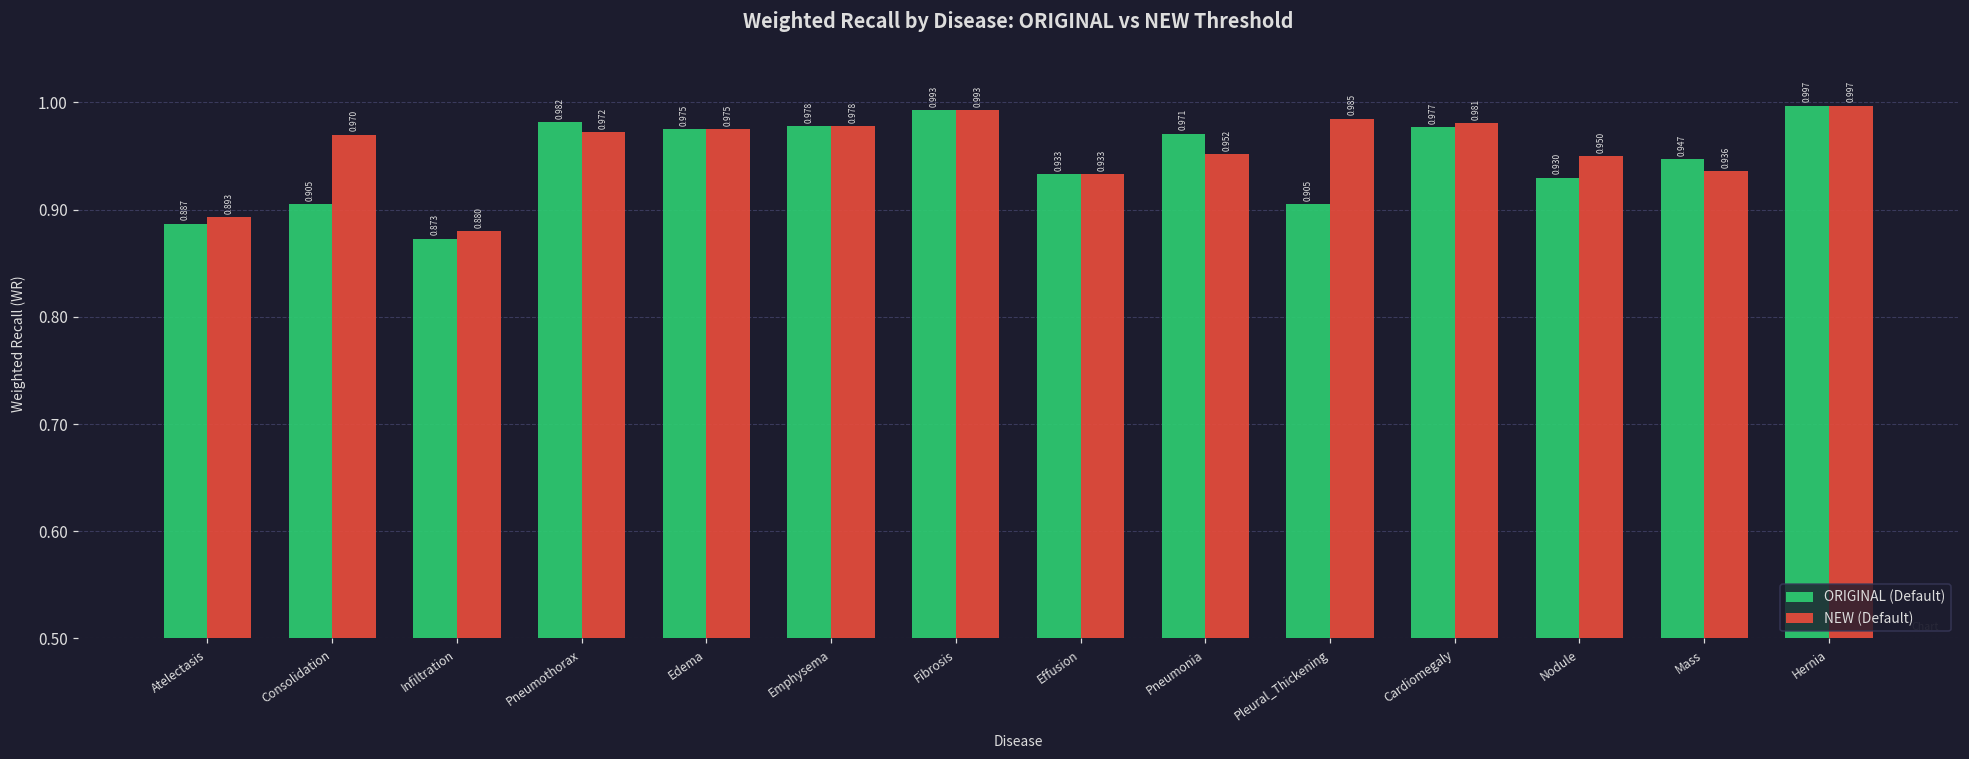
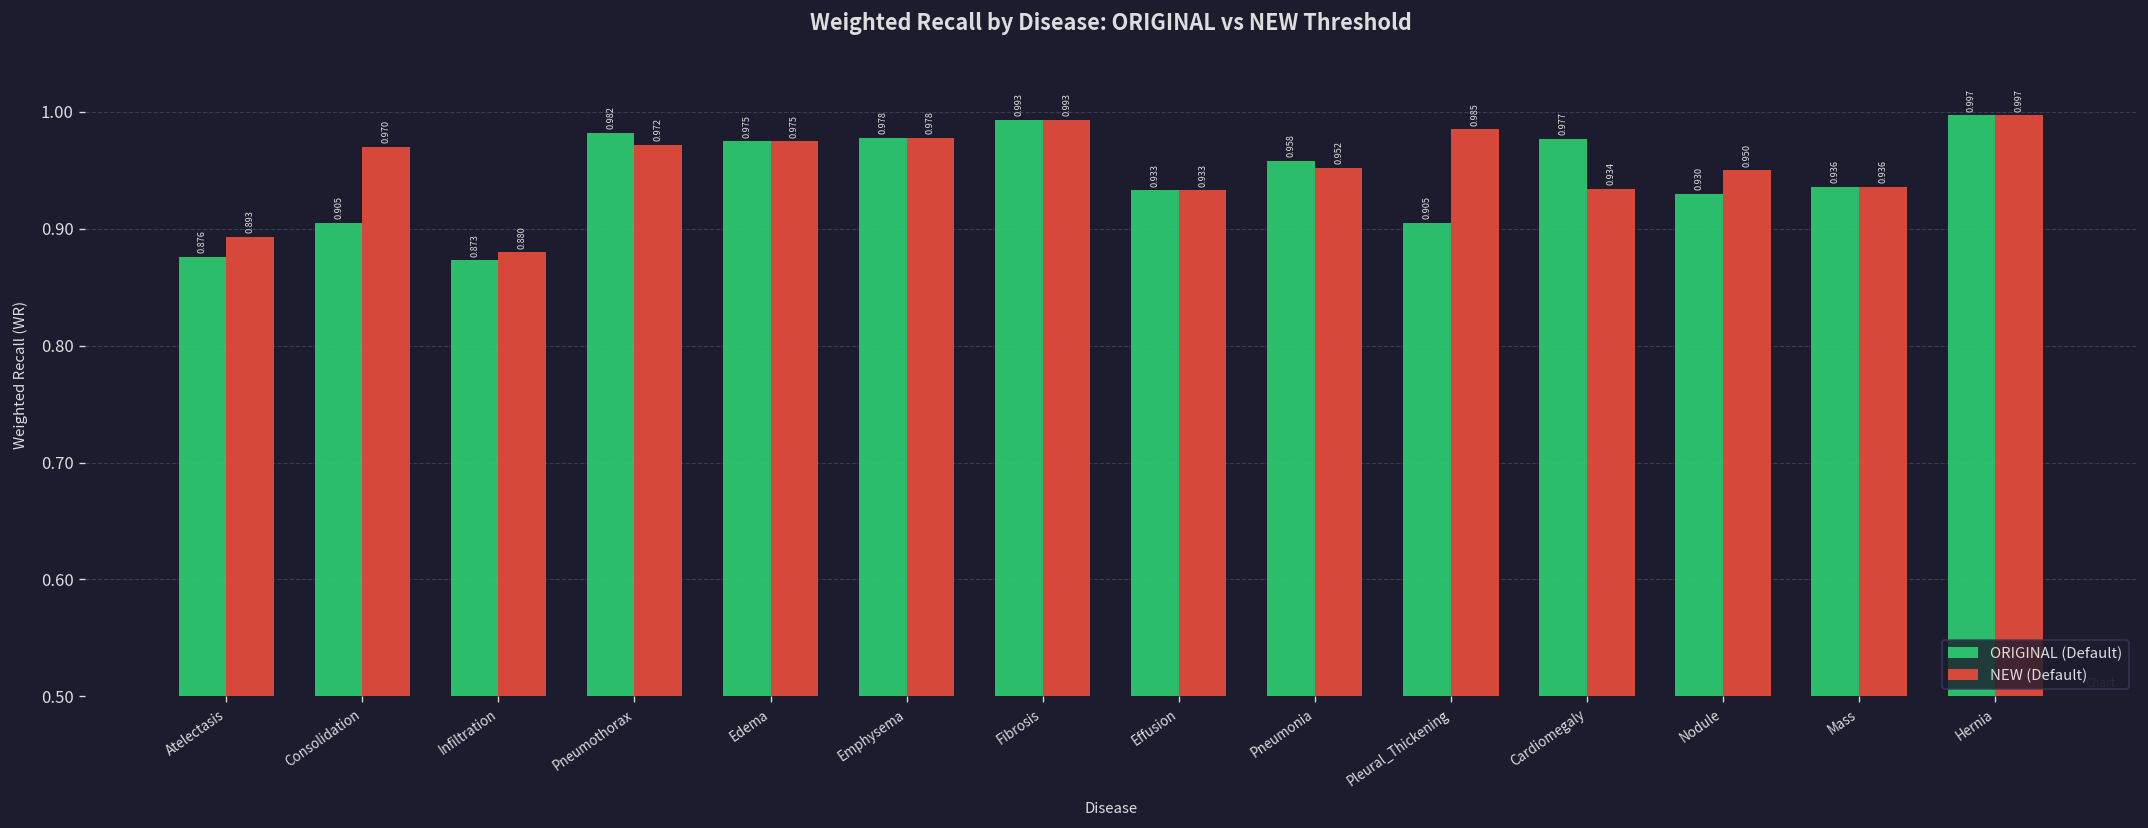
  {
    "ORIGINAL (Default)": {
-     "Atelectasis": 0.887,
+     "Atelectasis": 0.876,
      "Consolidation": 0.905,
      "Infiltration": 0.873,
      "Pneumothorax": 0.982,
      "Edema": 0.975,
      "Emphysema": 0.978,
      "Fibrosis": 0.993,
      "Effusion": 0.933,
-     "Pneumonia": 0.971,
+     "Pneumonia": 0.958,
      "Pleural_Thickening": 0.905,
      "Cardiomegaly": 0.977,
      "Nodule": 0.930,
-     "Mass": 0.947,
+     "Mass": 0.936,
      "Hernia": 0.997
    },
    "NEW (Default)": {
      "Atelectasis": 0.893,
      "Consolidation": 0.970,
      "Infiltration": 0.880,
      "Pneumothorax": 0.972,
      "Edema": 0.975,
      "Emphysema": 0.978,
      "Fibrosis": 0.993,
      "Effusion": 0.933,
      "Pneumonia": 0.952,
      "Pleural_Thickening": 0.985,
-     "Cardiomegaly": 0.981,
+     "Cardiomegaly": 0.934,
      "Nodule": 0.950,
      "Mass": 0.936,
      "Hernia": 0.997
    }
  }
